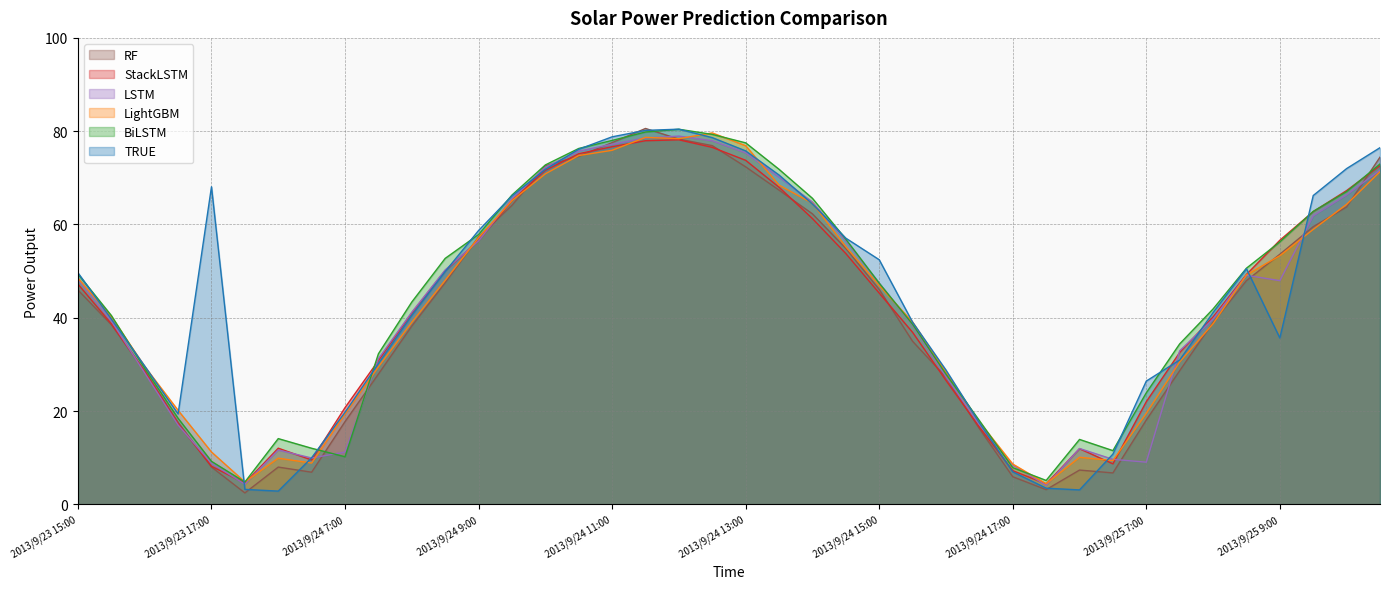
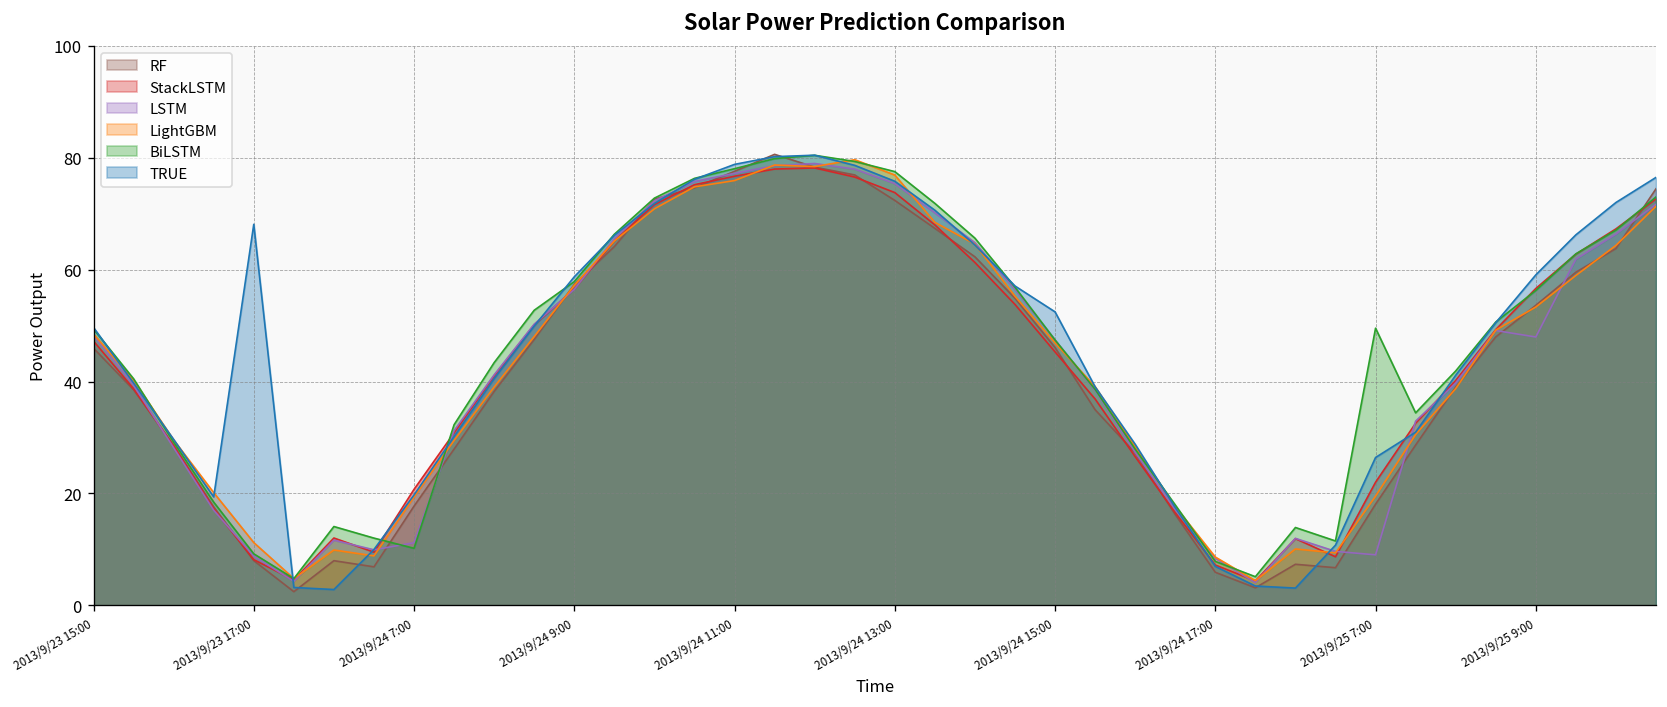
  {
    "LSTM": {
      "2013/9/24 7:00": 11,
      "2013/9/25 7:00": 9,
      "2013/9/25 9:00": 48
    },
    "BiLSTM": {
      "2013/9/24 7:00": 10,
      "2013/9/24 13:00": 78,
-     "2013/9/25 7:00": 24
+     "2013/9/25 7:00": 50
    },
    "TRUE": {
      "2013/9/23 17:00": 68,
      "2013/9/24 9:00": 59,
      "2013/9/24 11:00": 79,
      "2013/9/24 15:00": 52,
      "2013/9/25 7:00": 26,
-     "2013/9/25 9:00": 36
+     "2013/9/25 9:00": 59
    }
  }
